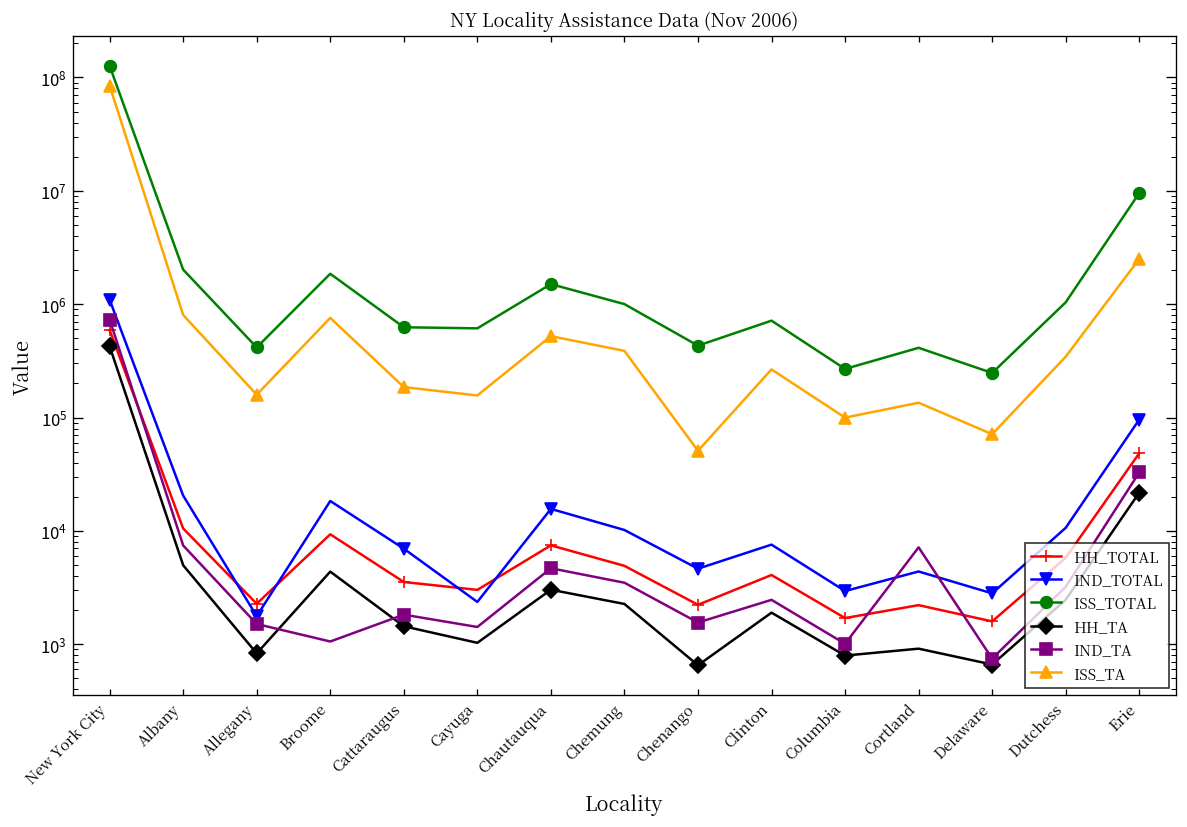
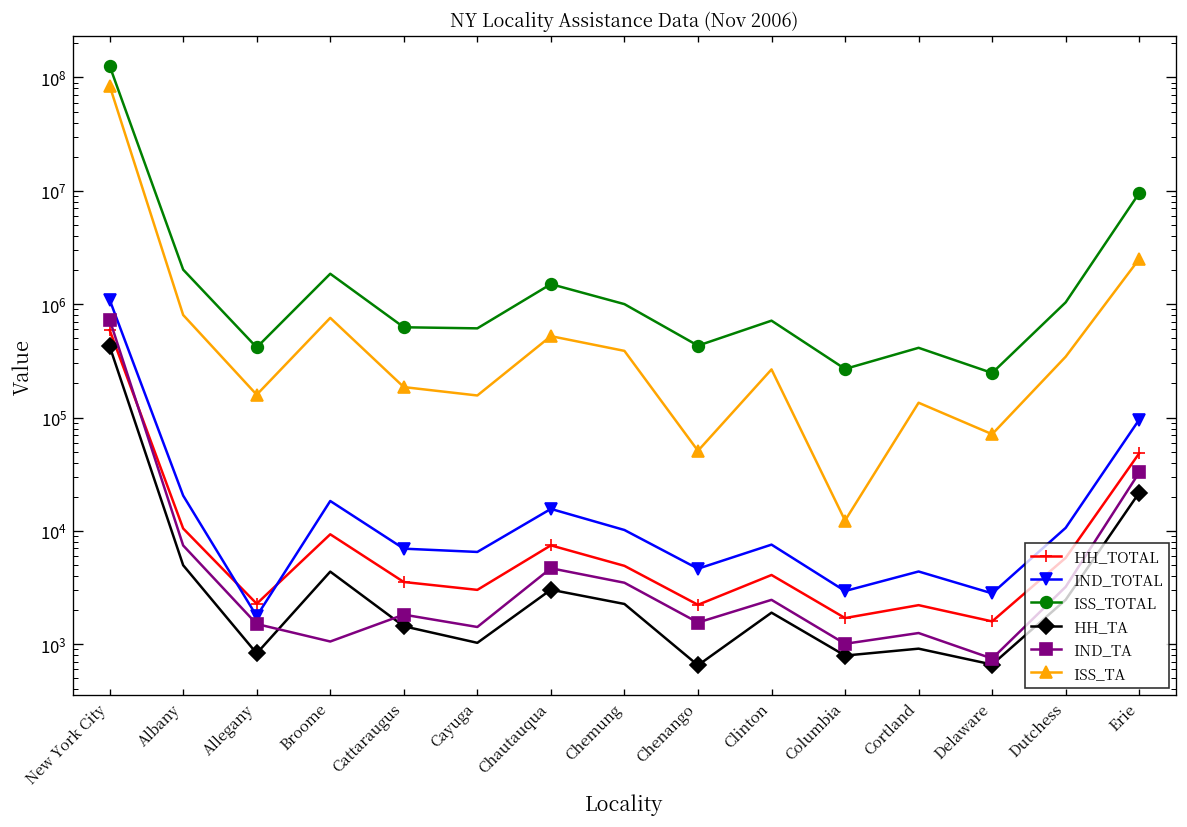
  {
    "HH_TOTAL": {
      "New York City": 600000,
      "Albany": 11000,
      "Allegany": 2300,
      "Broome": 9000,
      "Cattaraugus": 3500,
      "Cayuga": 3000,
      "Chautauqua": 7000,
      "Chemung": 5000,
      "Chenango": 2200,
      "Clinton": 4100,
      "Columbia": 1700,
      "Cortland": 2200,
      "Delaware": 1600,
      "Erie": 50000
    },
    "IND_TOTAL": {
      "New York City": 1100000,
      "Albany": 20000,
      "Allegany": 1800,
      "Broome": 18000,
      "Cattaraugus": 7000,
-     "Cayuga": 2400,
+     "Cayuga": 7000,
      "Chautauqua": 16000,
      "Chemung": 10000,
      "Chenango": 5000,
      "Clinton": 8000,
      "Columbia": 3000,
      "Cortland": 4000,
      "Delaware": 2800,
      "Dutchess": 11000,
      "Erie": 100000
    },
    "ISS_TOTAL": {
      "New York City": 130000000,
      "Albany": 2000000,
      "Allegany": 400000,
      "Broome": 1900000,
      "Cattaraugus": 600000,
      "Cayuga": 600000,
      "Chautauqua": 1500000,
      "Chemung": 1000000,
      "Chenango": 400000,
      "Clinton": 700000,
      "Columbia": 270000,
      "Cortland": 400000,
      "Delaware": 250000,
      "Dutchess": 1000000,
      "Erie": 10000000
    },
    "HH_TA": {
      "New York City": 400000,
      "Albany": 5000,
      "Allegany": 800,
      "Broome": 4000,
      "Cattaraugus": 1400,
      "Cayuga": 1000,
      "Chautauqua": 3000,
      "Chemung": 2300,
      "Chenango": 700,
      "Clinton": 1900,
      "Columbia": 800,
      "Cortland": 900,
      "Delaware": 700,
      "Erie": 22000
    },
    "IND_TA": {
      "New York City": 700000,
      "Albany": 7000,
      "Allegany": 1500,
      "Broome": 1100,
      "Cattaraugus": 1800,
      "Cayuga": 1400,
      "Chautauqua": 5000,
      "Chemung": 3500,
      "Chenango": 1600,
      "Clinton": 2500,
      "Columbia": 1000,
-     "Cortland": 7000,
+     "Cortland": 1300,
      "Delaware": 700,
      "Erie": 33000
    },
    "ISS_TA": {
      "New York City": 80000000,
      "Albany": 800000,
      "Allegany": 160000,
      "Broome": 800000,
      "Cattaraugus": 190000,
      "Cayuga": 160000,
      "Chautauqua": 500000,
      "Chemung": 390000,
      "Chenango": 50000,
      "Clinton": 270000,
-     "Columbia": 100000,
+     "Columbia": 12000,
      "Cortland": 140000,
      "Delaware": 70000,
      "Dutchess": 340000,
      "Erie": 2500000
    }
  }
